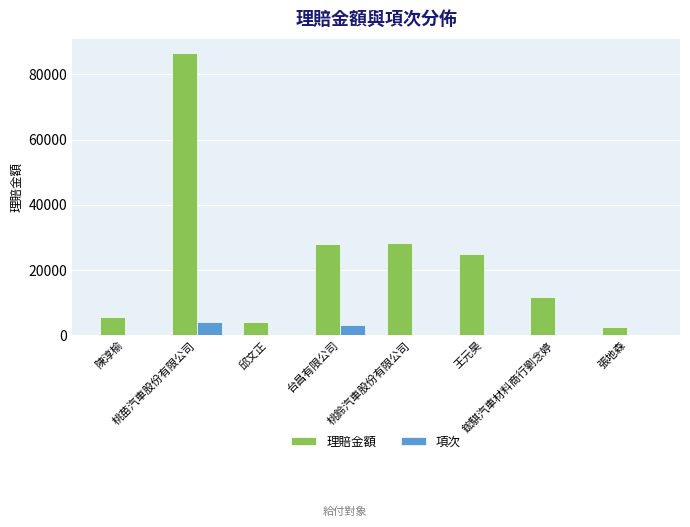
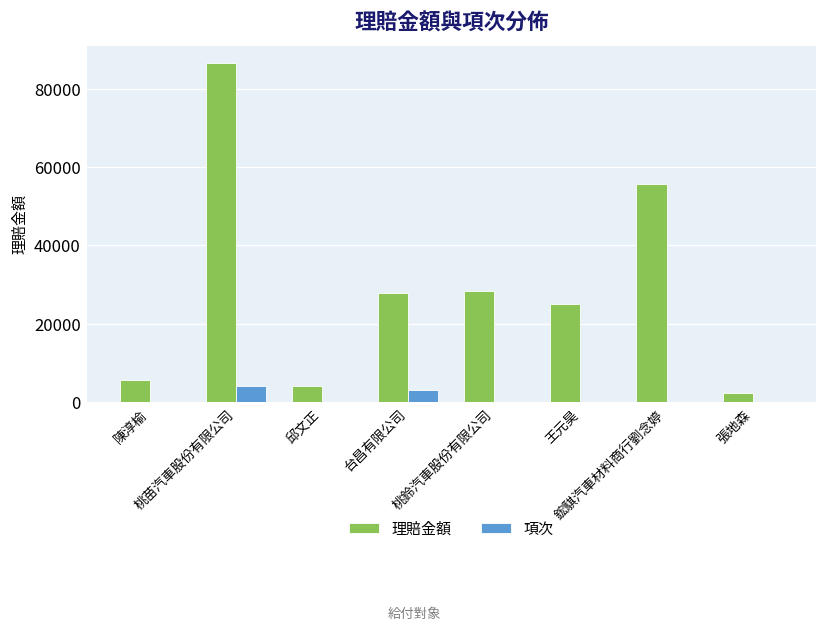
  {
    "理賠金額": {
      "陳淳榆": 6000,
      "桃苗汽車股份有限公司": 87000,
      "邱文正": 4000,
      "台昌有限公司": 28000,
      "桃鈴汽車股份有限公司": 28000,
      "王元昊": 25000,
-     "鋐騏汽車材料商行劉念婷": 12000,
+     "鋐騏汽車材料商行劉念婷": 56000,
      "張地森": 2000
    },
    "項次": {
      "桃苗汽車股份有限公司": 4000,
      "台昌有限公司": 3000
    }
  }
